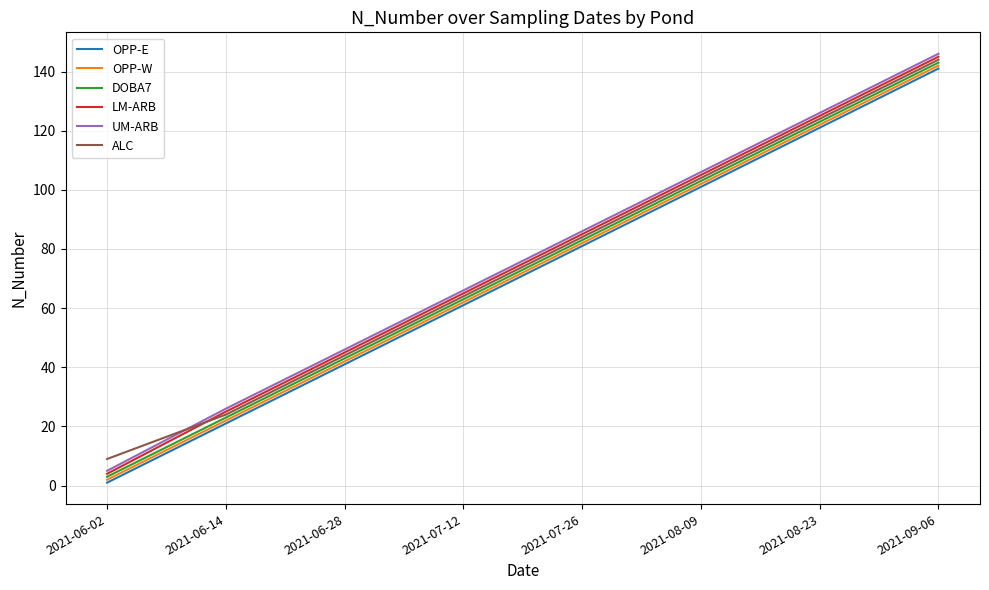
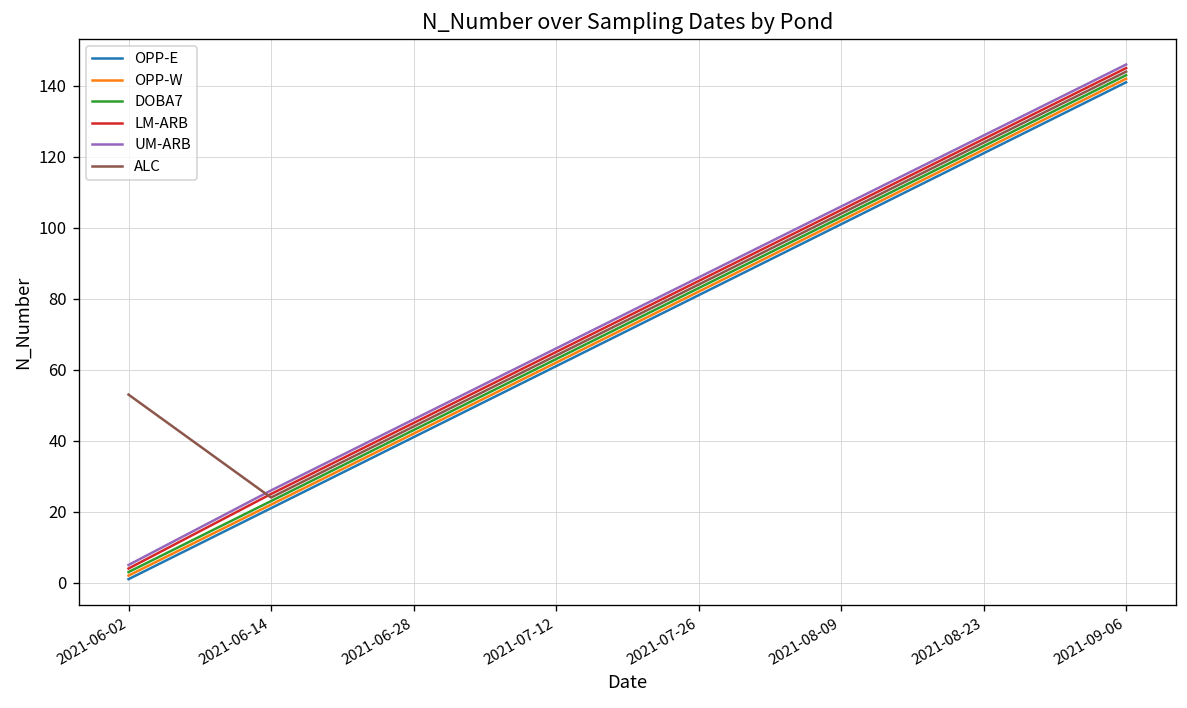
  {
    "OPP-E": {
      "2021-06-02": 1,
      "2021-06-14": 21,
      "2021-06-28": 41,
      "2021-07-12": 61,
      "2021-07-26": 81,
      "2021-08-09": 101,
      "2021-08-23": 121,
      "2021-09-06": 141
    },
    "OPP-W": {
      "2021-06-02": 2,
      "2021-06-14": 22,
      "2021-06-28": 42,
      "2021-07-12": 62,
      "2021-07-26": 82,
      "2021-08-09": 102,
      "2021-08-23": 122,
      "2021-09-06": 142
    },
    "DOBA7": {
      "2021-06-02": 3,
      "2021-06-14": 23,
      "2021-06-28": 43,
      "2021-07-12": 63,
      "2021-07-26": 83,
      "2021-08-09": 103,
      "2021-08-23": 123,
      "2021-09-06": 143
    },
    "LM-ARB": {
      "2021-06-02": 4,
      "2021-06-14": 25,
      "2021-06-28": 45,
      "2021-07-12": 65,
      "2021-07-26": 85,
      "2021-08-09": 105,
      "2021-08-23": 125,
      "2021-09-06": 145
    },
    "UM-ARB": {
      "2021-06-02": 5,
      "2021-06-14": 26,
      "2021-06-28": 46,
      "2021-07-12": 66,
      "2021-07-26": 86,
      "2021-08-09": 106,
      "2021-08-23": 126,
      "2021-09-06": 146
    },
    "ALC": {
-     "2021-06-02": 9,
+     "2021-06-02": 53,
      "2021-06-14": 24,
      "2021-06-28": 44,
      "2021-07-12": 64,
      "2021-07-26": 84,
      "2021-08-09": 104,
      "2021-08-23": 124,
      "2021-09-06": 144
    }
  }
